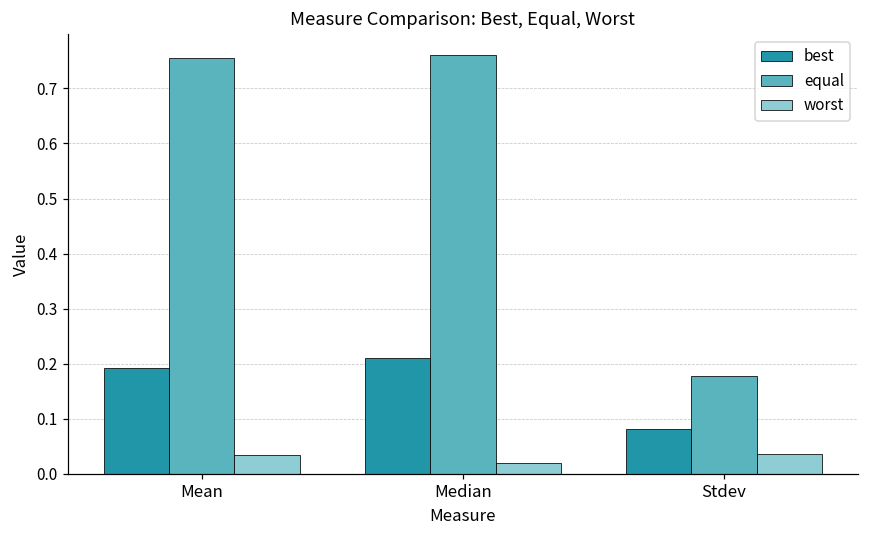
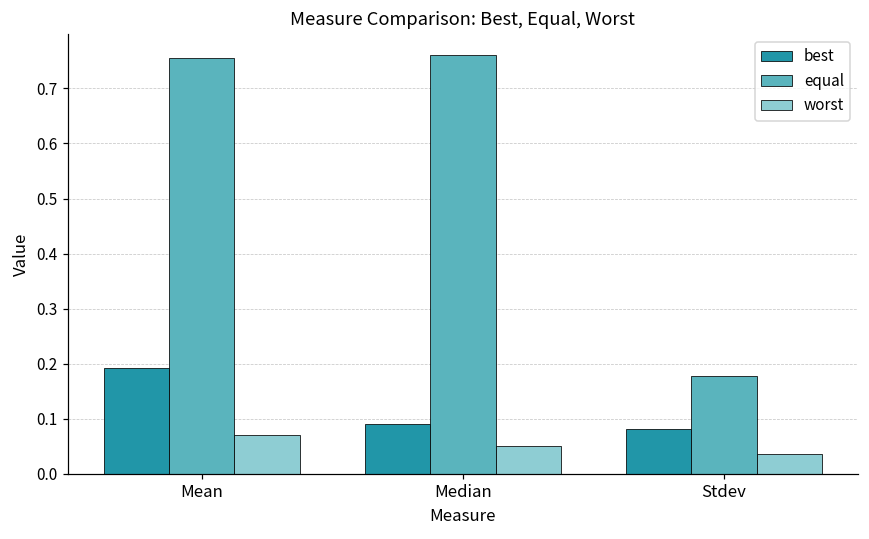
  {
    "best": {
      "Mean": 0.19,
-     "Median": 0.21,
+     "Median": 0.09,
      "Stdev": 0.08
    },
    "equal": {
      "Mean": 0.76,
      "Median": 0.76,
      "Stdev": 0.18
    },
    "worst": {
-     "Mean": 0.03,
-     "Median": 0.02,
+     "Mean": 0.07,
+     "Median": 0.05,
      "Stdev": 0.04
    }
  }
